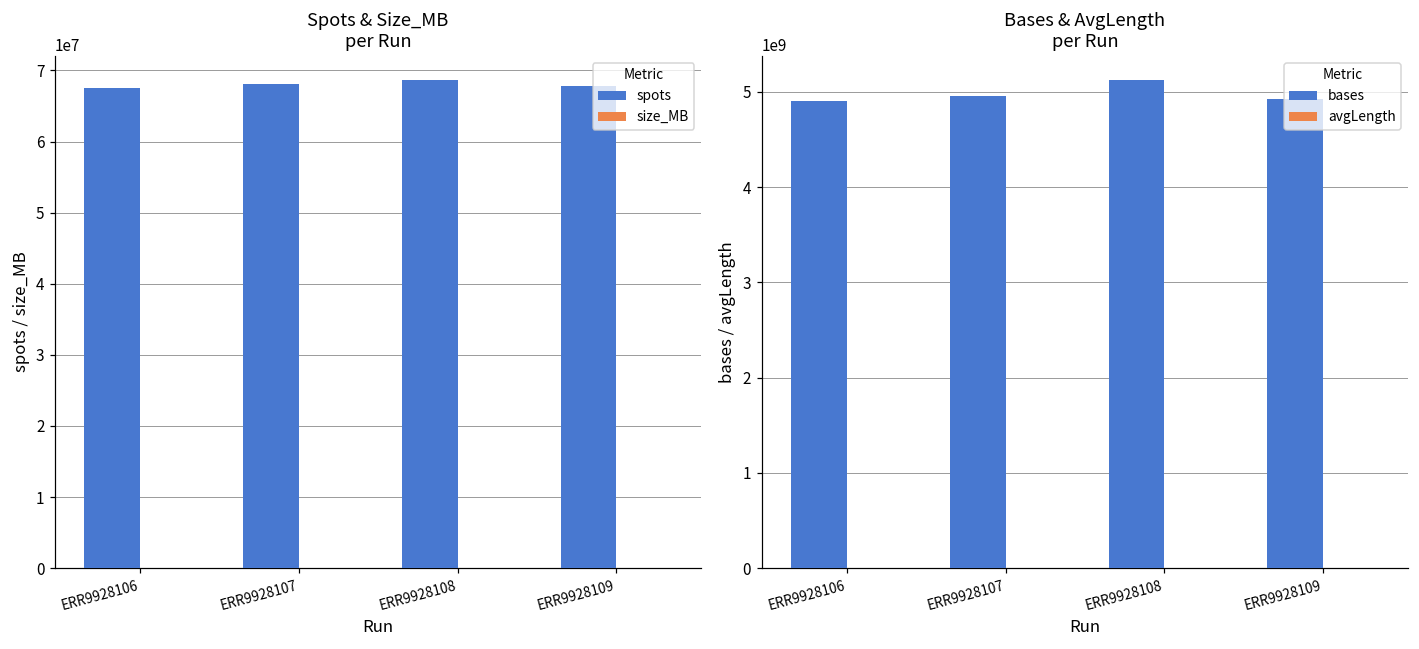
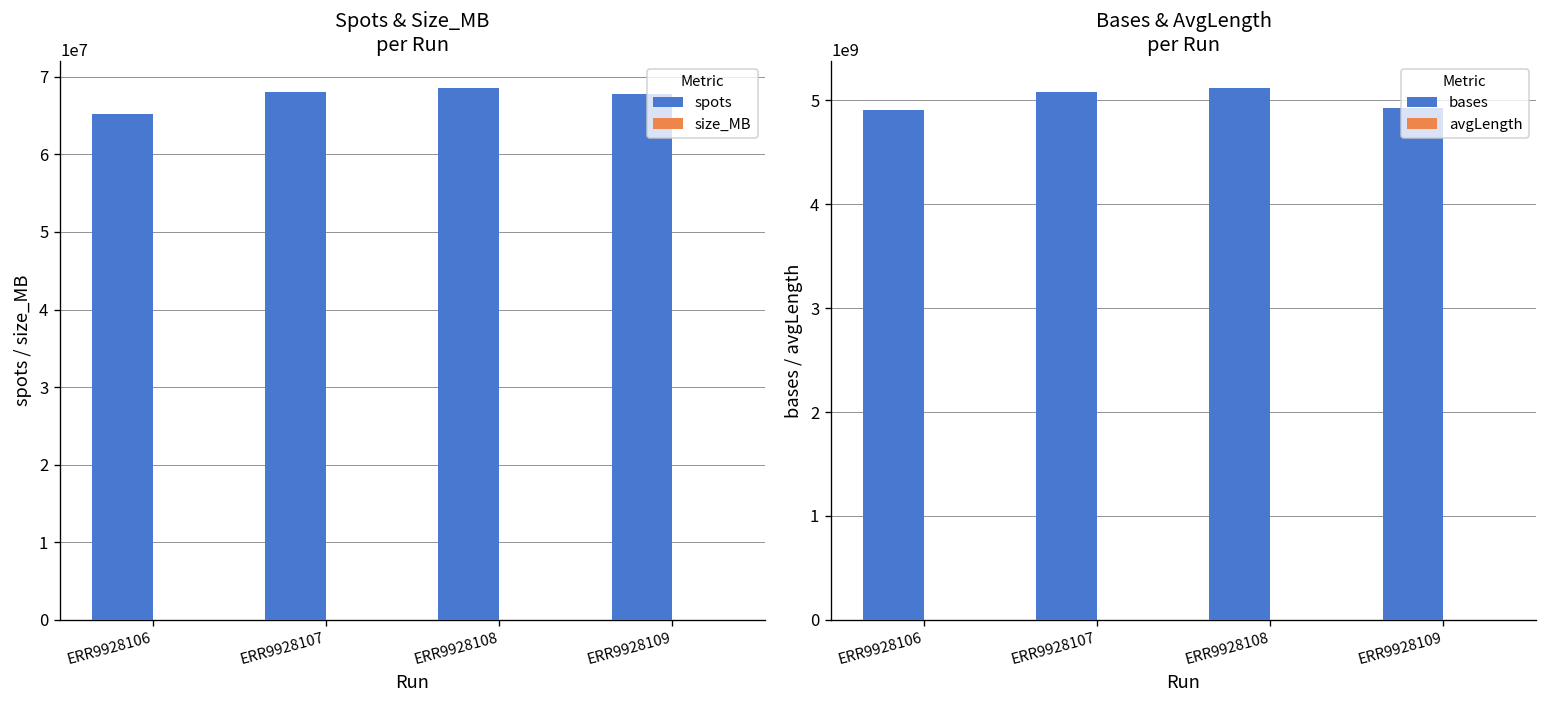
  {
    "Spots & Size_MB per Run": {
      "spots": {
-       "ERR9928106": 67000000,
+       "ERR9928106": 65000000,
        "ERR9928107": 68000000,
        "ERR9928108": 69000000,
        "ERR9928109": 68000000
      }
    },
    "Bases & AvgLength per Run": {
      "bases": {
        "ERR9928106": 4900000000,
-       "ERR9928107": 5000000000,
+       "ERR9928107": 5100000000,
        "ERR9928108": 5100000000
      }
    }
  }
